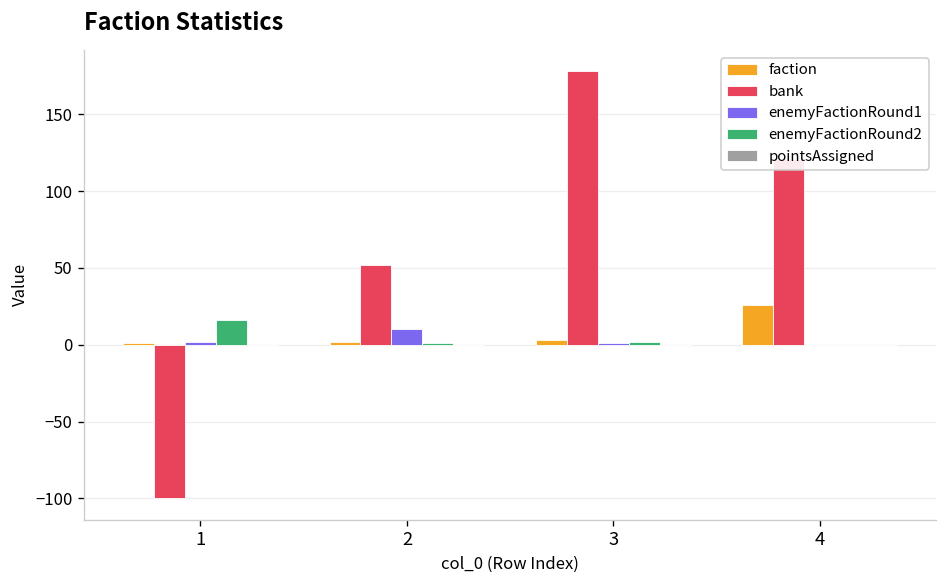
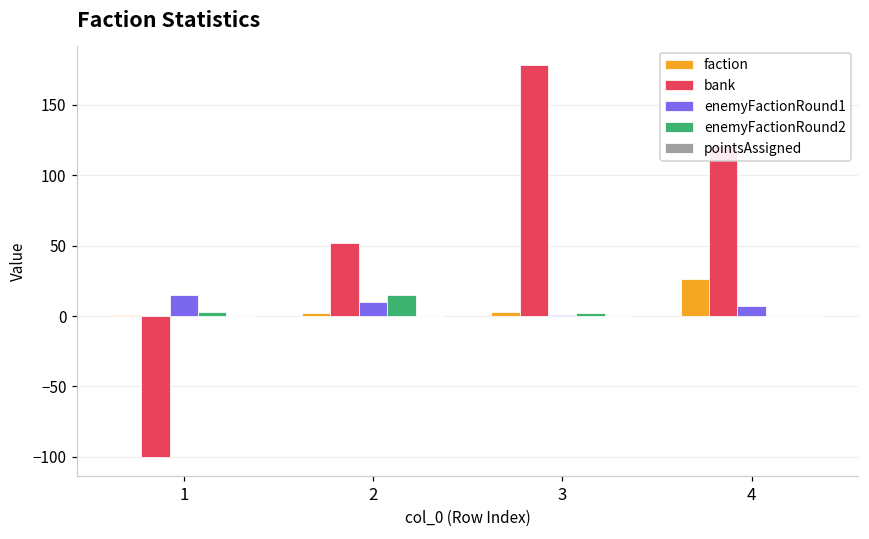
  {
    "faction": {
      "2": 2,
      "3": 3,
      "4": 26
    },
    "bank": {
      "1": -100,
      "2": 52,
      "3": 178
    },
    "enemyFactionRound1": {
-     "1": 2,
+     "1": 15,
      "2": 10,
-     "4": 0
+     "4": 7
    },
    "enemyFactionRound2": {
-     "1": 16,
-     "2": 1,
+     "1": 3,
+     "2": 15,
      "3": 2,
      "4": 0
    },
    "pointsAssigned": {
      "1": 0,
      "2": 0,
      "3": 0,
      "4": 0
    }
  }
